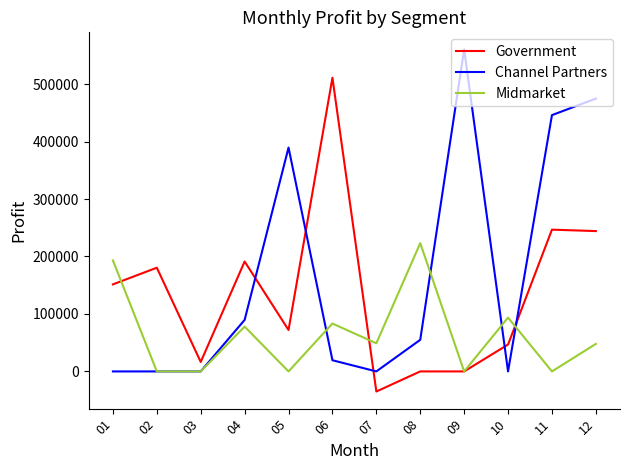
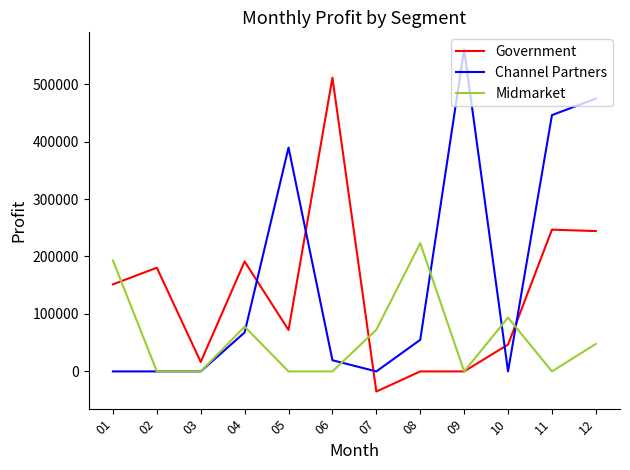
  {
    "Government": {
      "01": 150000,
      "02": 180000,
      "03": 20000,
      "04": 190000,
      "05": 70000,
      "06": 510000,
      "07": -30000,
      "08": 0,
      "10": 50000,
      "11": 250000,
      "12": 240000
    },
    "Channel Partners": {
      "01": 0,
-     "04": 90000,
+     "04": 70000,
      "05": 390000,
      "06": 20000,
      "07": 0,
      "08": 60000,
      "10": 0,
      "11": 450000
    },
    "Midmarket": {
      "01": 190000,
      "04": 80000,
      "05": 0,
-     "06": 80000,
-     "07": 50000,
+     "06": 0,
+     "07": 70000,
      "08": 220000,
      "10": 90000,
      "11": 0,
      "12": 50000
    }
  }
